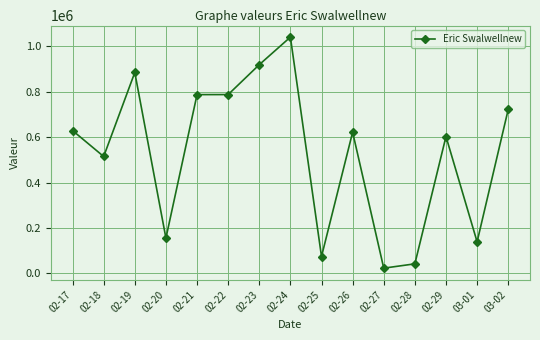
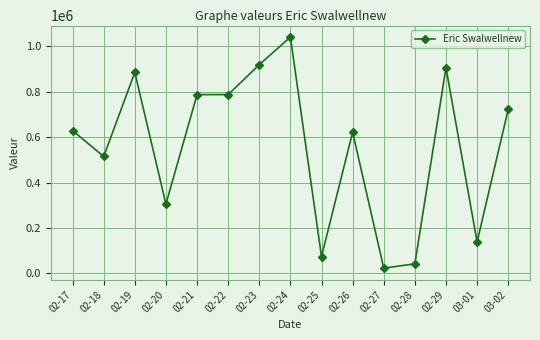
  {
    "02-17": 630000,
    "02-18": 510000,
    "02-19": 880000,
-   "02-20": 160000,
+   "02-20": 310000,
    "02-21": 790000,
    "02-22": 790000,
    "02-23": 920000,
    "02-24": 1040000,
    "02-25": 70000,
    "02-26": 620000,
    "02-27": 20000,
    "02-28": 40000,
-   "02-29": 600000,
+   "02-29": 910000,
    "03-01": 140000,
    "03-02": 720000
  }
